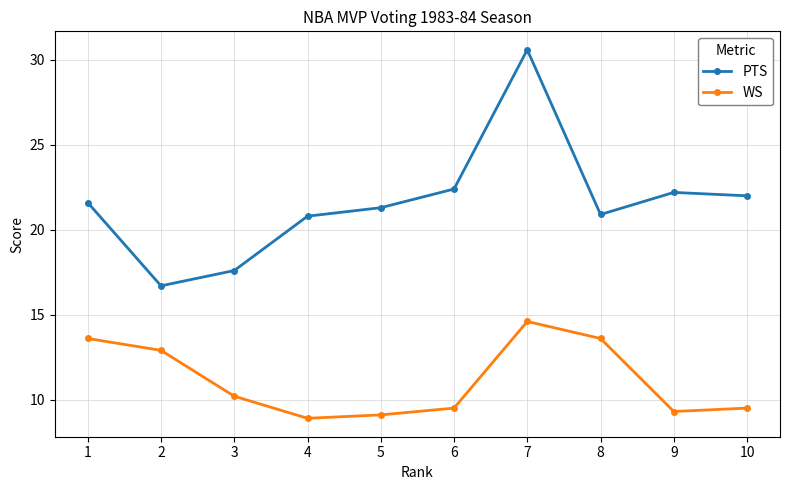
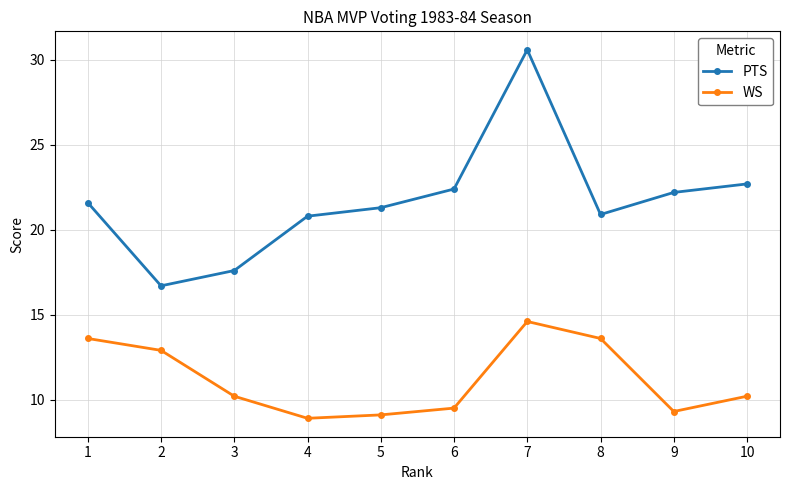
  {
    "PTS": {
      "1": 21.6,
      "2": 16.7,
      "3": 17.6,
      "4": 20.8,
      "5": 21.3,
      "6": 22.4,
      "7": 30.6,
      "8": 20.9,
      "9": 22.2,
-     "10": 22.0
+     "10": 22.7
    },
    "WS": {
      "1": 13.6,
      "2": 12.9,
      "3": 10.2,
      "4": 8.9,
      "5": 9.1,
      "6": 9.5,
      "7": 14.6,
      "8": 13.6,
      "9": 9.3,
-     "10": 9.5
+     "10": 10.2
    }
  }
